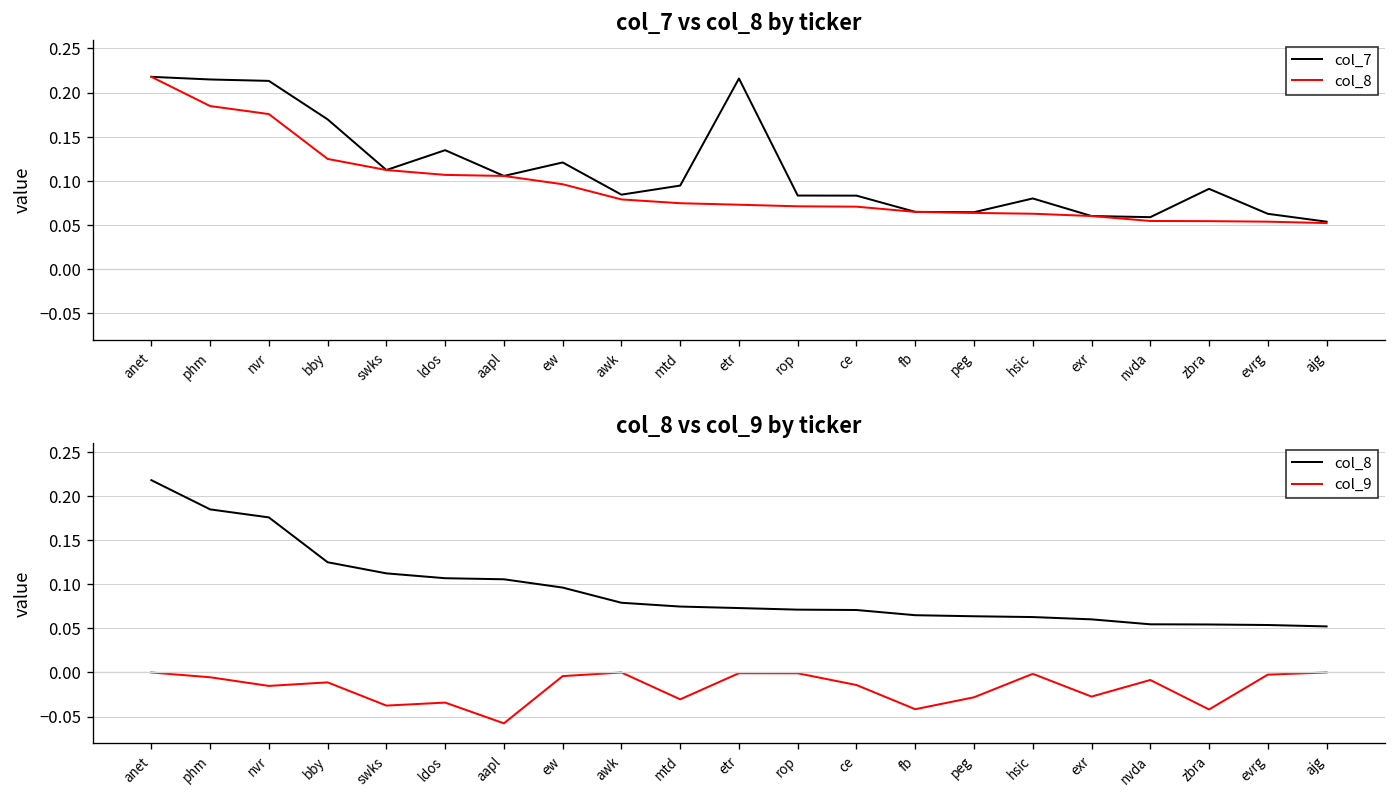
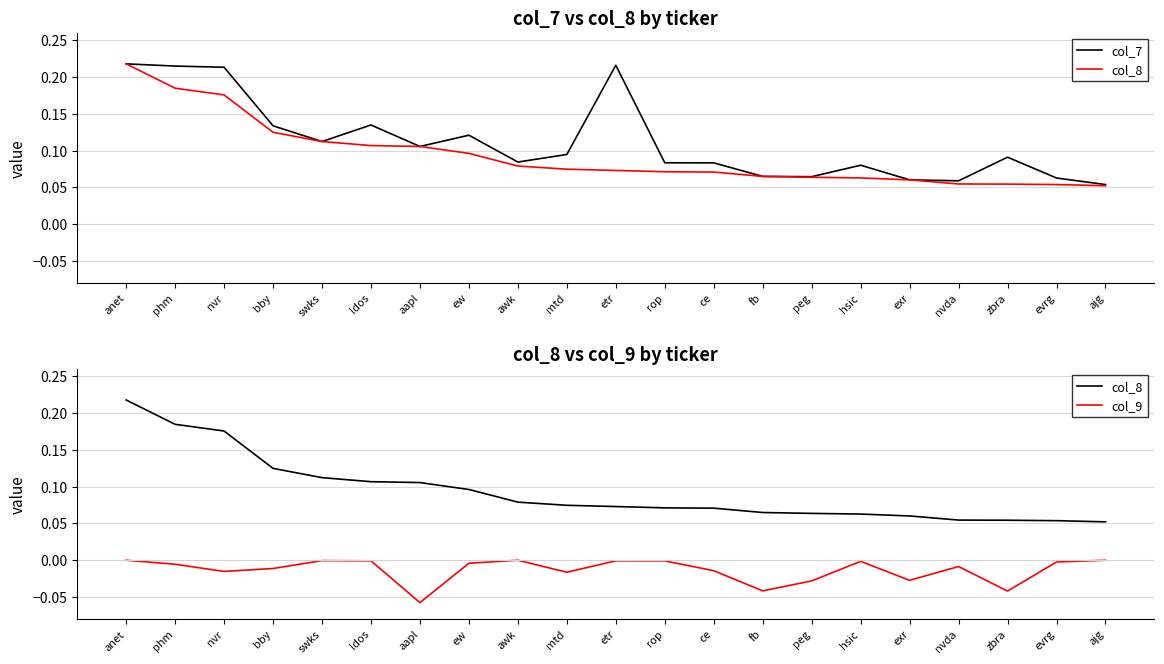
  {
    "col_7 vs col_8 by ticker": {
      "col_7": {
        "phm": 0.21,
        "nvr": 0.21,
-       "bby": 0.17,
+       "bby": 0.13,
        "ldos": 0.13,
        "ew": 0.12,
        "awk": 0.08,
        "mtd": 0.09,
        "etr": 0.22,
        "rop": 0.08,
        "ce": 0.08,
        "hsic": 0.08,
        "nvda": 0.06,
        "zbra": 0.09,
        "evrg": 0.06
      }
    },
    "col_8 vs col_9 by ticker": {
      "col_8": {
        "anet": 0.22,
        "phm": 0.18,
        "nvr": 0.18,
        "bby": 0.12,
        "swks": 0.11,
        "ldos": 0.11,
        "aapl": 0.11,
        "ew": 0.10,
        "awk": 0.08,
        "mtd": 0.07,
        "etr": 0.07,
        "rop": 0.07,
        "ce": 0.07,
        "fb": 0.06,
        "peg": 0.06,
        "hsic": 0.06,
        "exr": 0.06,
        "nvda": 0.05,
        "zbra": 0.05,
        "evrg": 0.05,
        "ajg": 0.05
      },
      "col_9": {
        "anet": 0.00,
        "phm": -0.01,
        "nvr": -0.02,
        "bby": -0.01,
-       "swks": -0.04,
-       "ldos": -0.03,
+       "swks": 0.00,
+       "ldos": 0.00,
        "aapl": -0.06,
        "ew": 0.00,
        "awk": 0.00,
-       "mtd": -0.03,
+       "mtd": -0.02,
        "etr": 0.00,
        "rop": 0.00,
        "ce": -0.01,
        "fb": -0.04,
        "peg": -0.03,
        "hsic": 0.00,
        "exr": -0.03,
        "nvda": -0.01,
        "zbra": -0.04,
        "evrg": 0.00,
        "ajg": 0.00
      }
    }
  }
